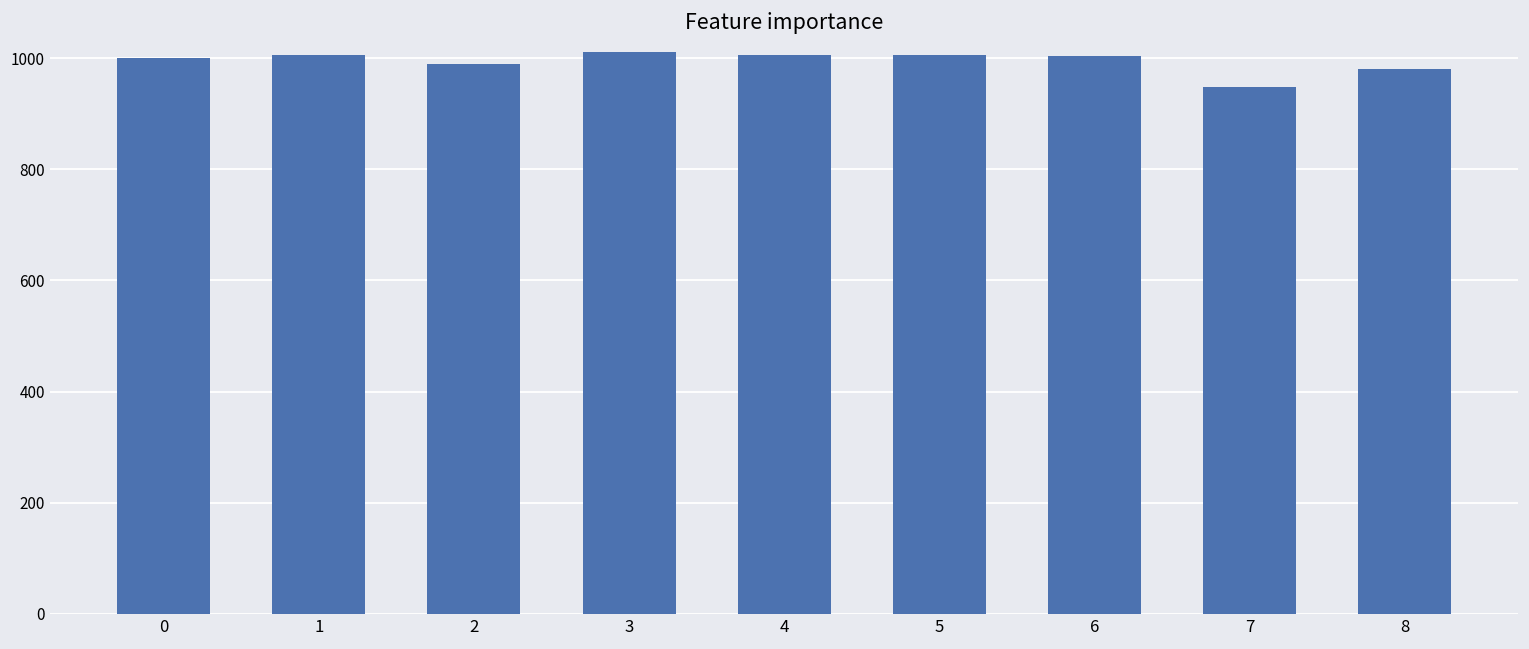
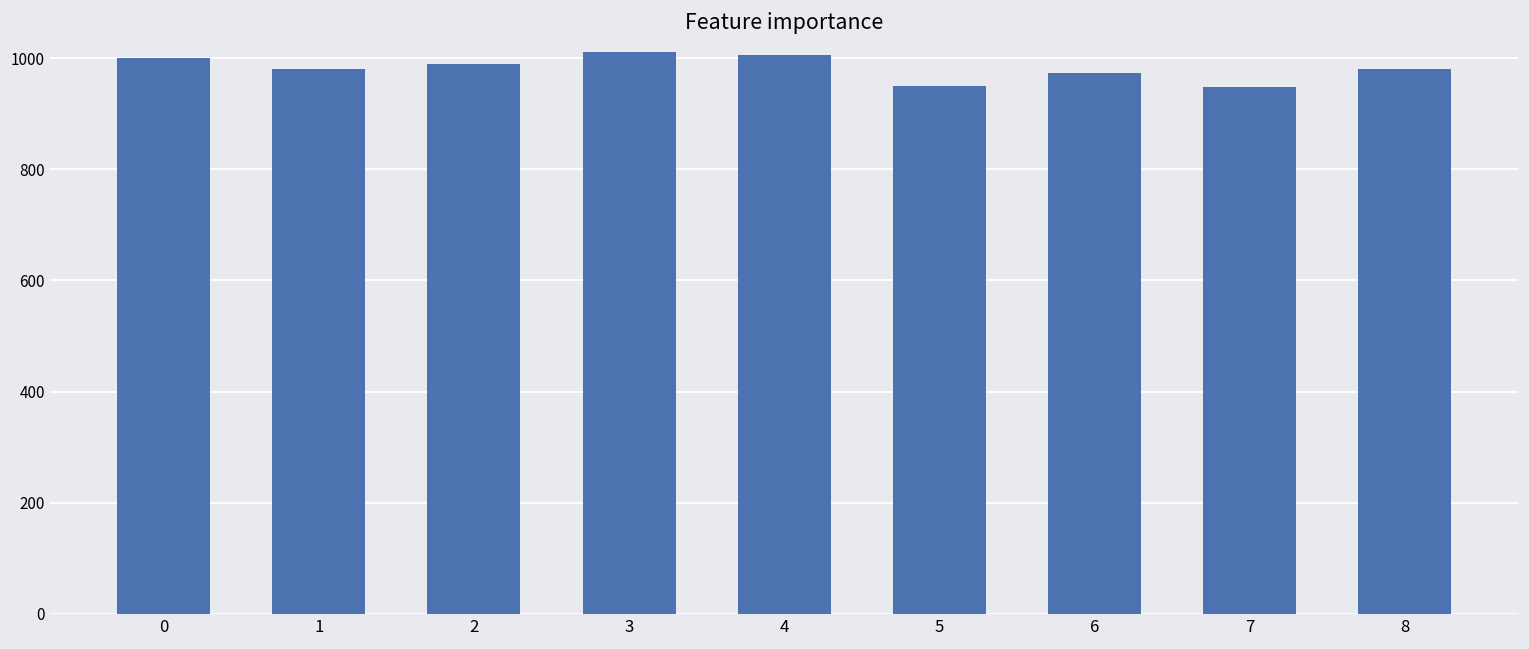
  {
    "0": 1000,
-   "1": 1010,
+   "1": 980,
    "2": 990,
    "3": 1010,
    "4": 1010,
-   "5": 1010,
-   "6": 1000,
+   "5": 950,
+   "6": 970,
    "7": 950,
    "8": 980
  }
